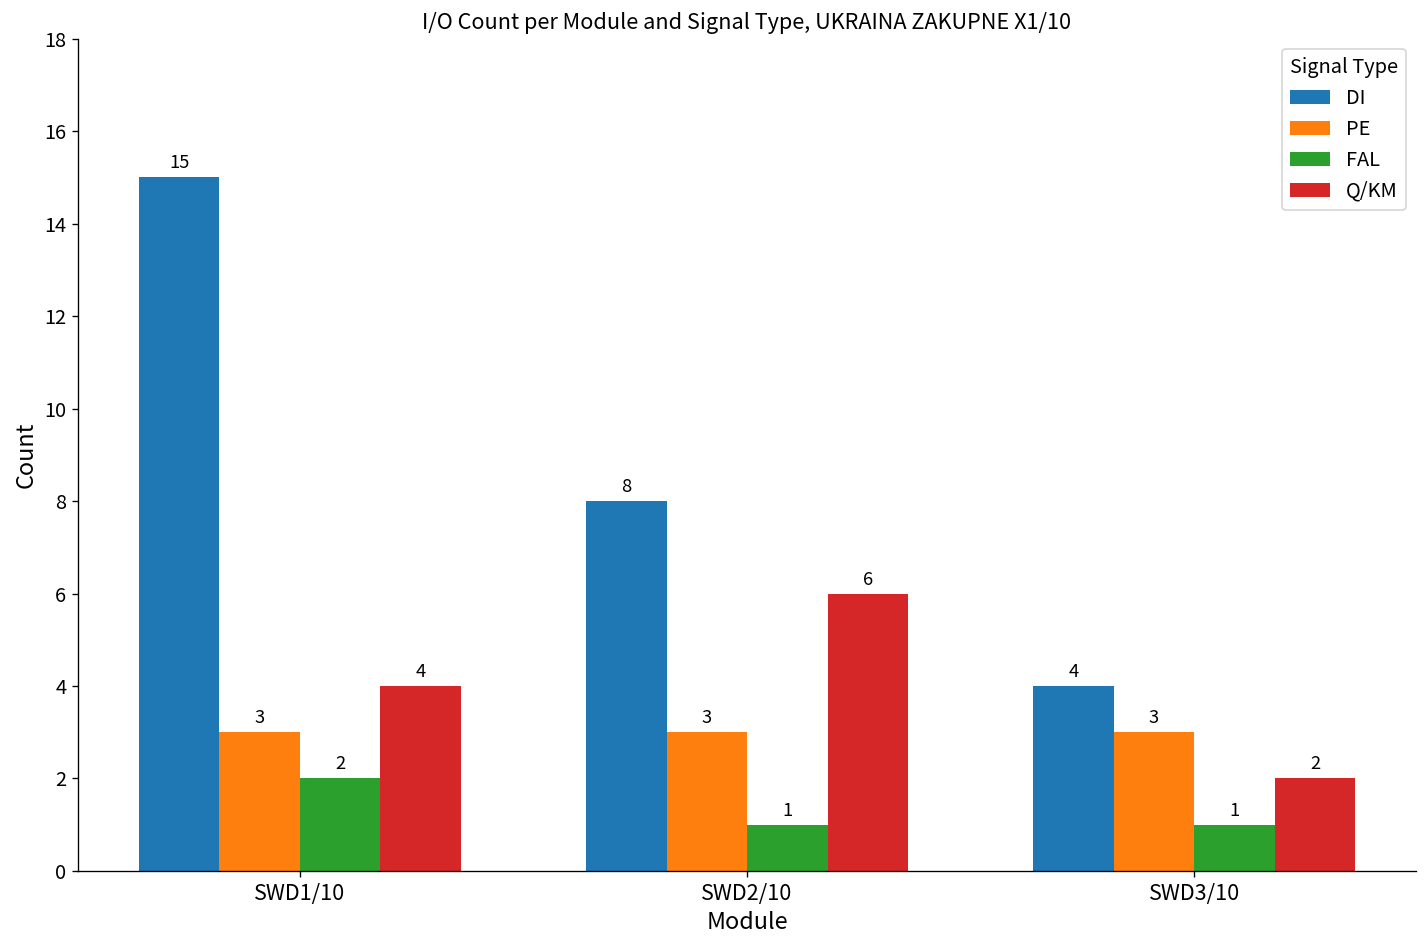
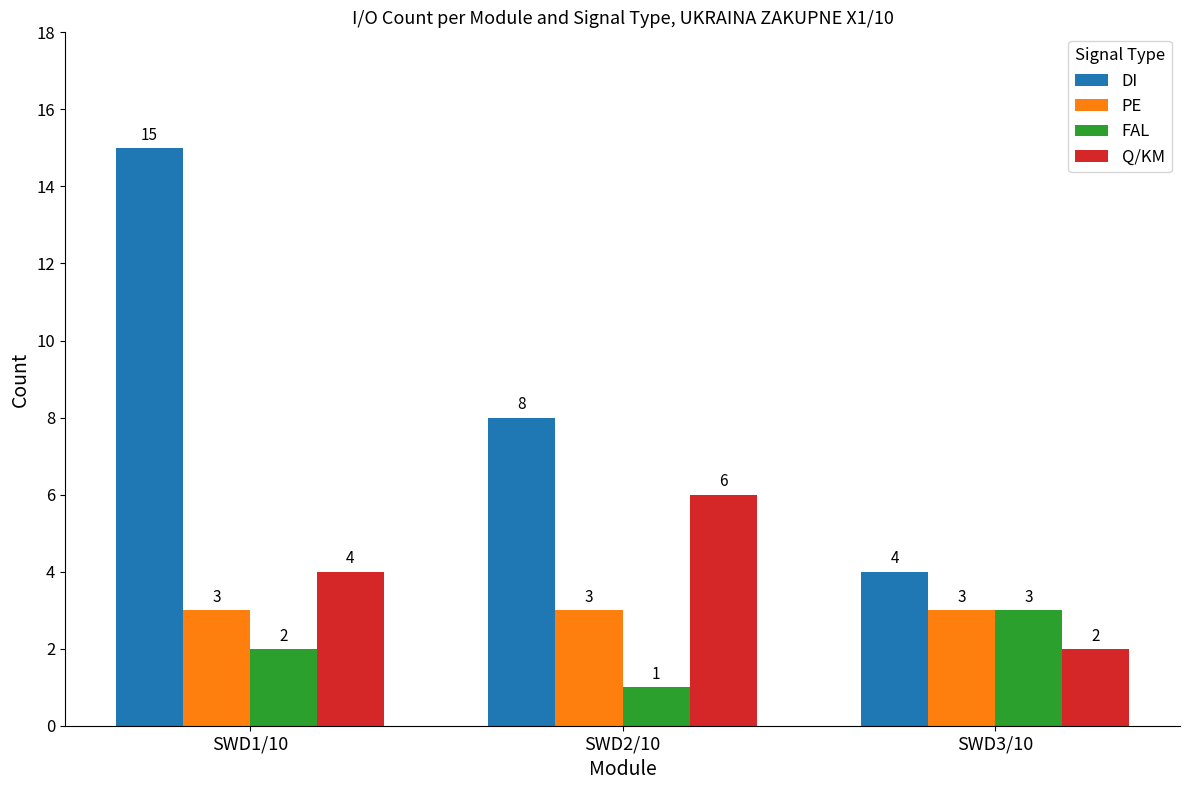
  {
    "DI": {
      "SWD1/10": 15,
      "SWD2/10": 8,
      "SWD3/10": 4
    },
    "PE": {
      "SWD1/10": 3,
      "SWD2/10": 3,
      "SWD3/10": 3
    },
    "FAL": {
      "SWD1/10": 2,
      "SWD2/10": 1,
-     "SWD3/10": 1
+     "SWD3/10": 3
    },
    "Q/KM": {
      "SWD1/10": 4,
      "SWD2/10": 6,
      "SWD3/10": 2
    }
  }
